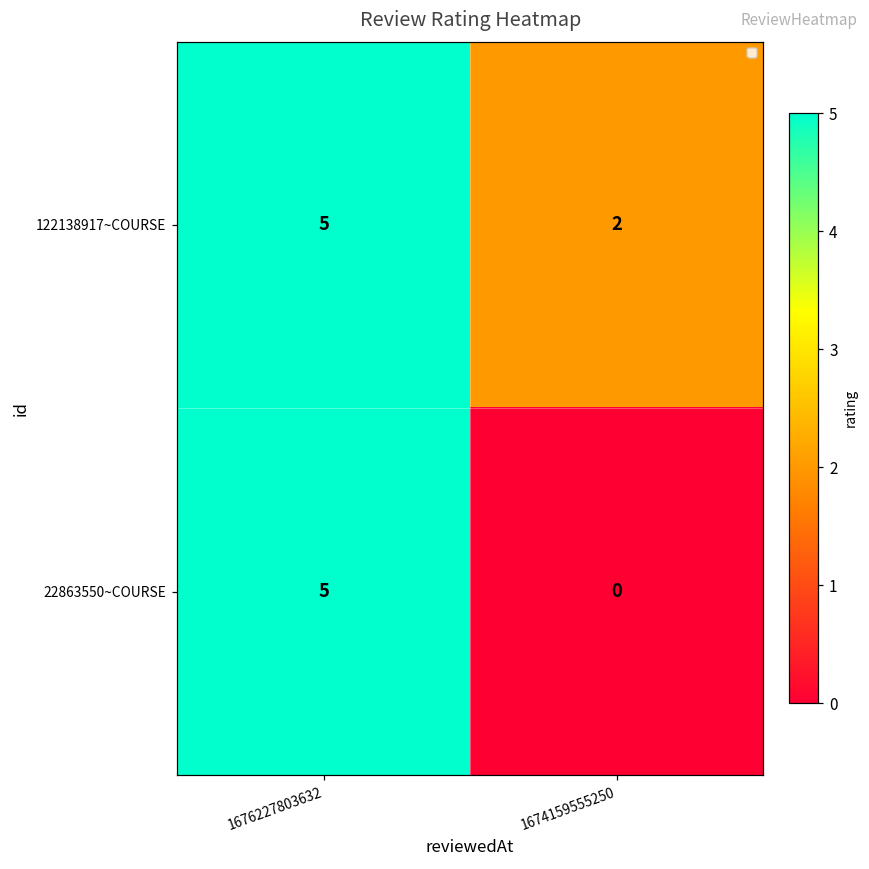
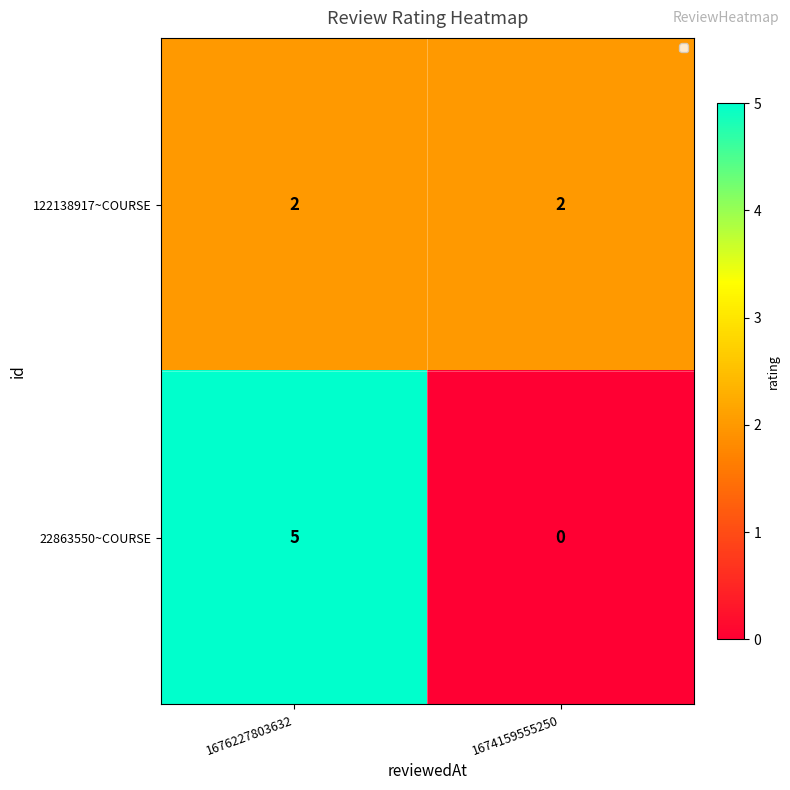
  {
    "122138917~COURSE": {
-     "1676227803632": 5,
+     "1676227803632": 2,
      "1674159555250": 2
    },
    "22863550~COURSE": {
      "1676227803632": 5,
      "1674159555250": 0
    }
  }
